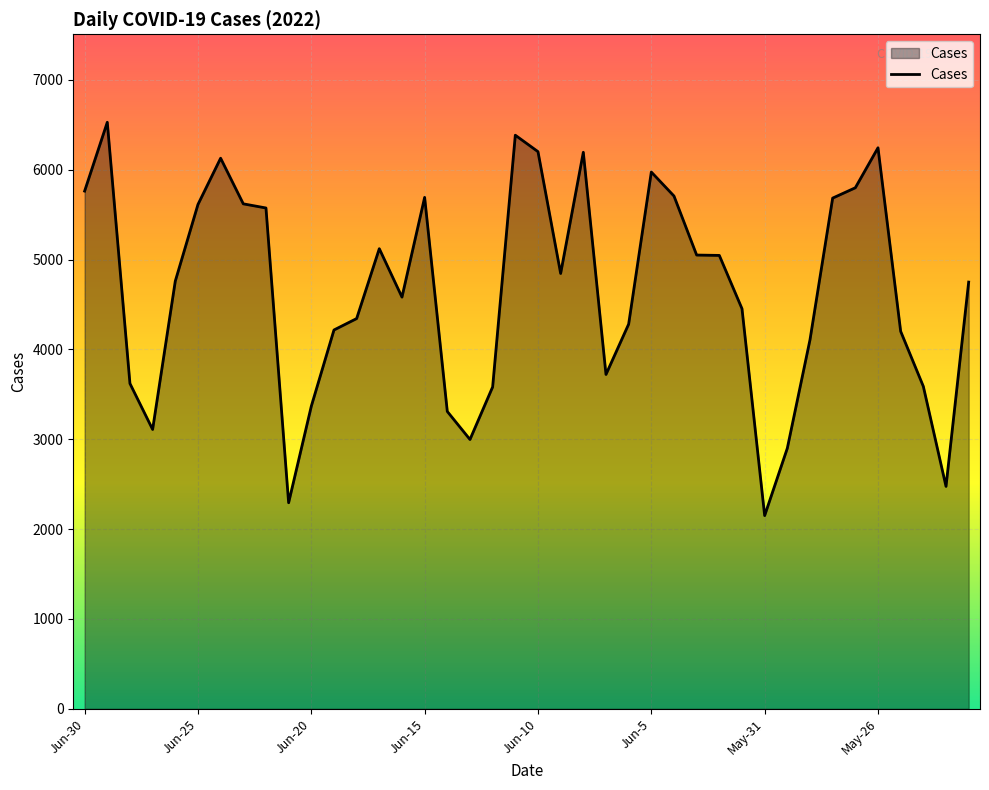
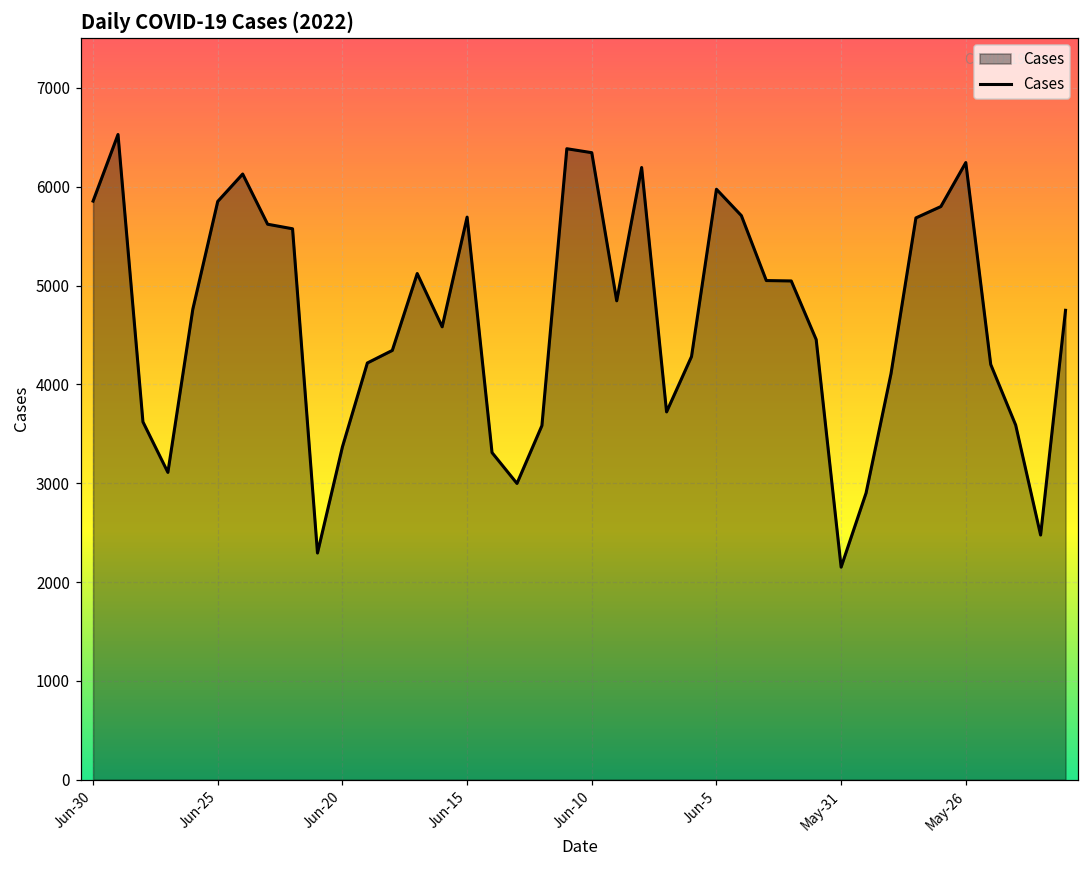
  {
-   "Jun-30": 5800,
-   "Jun-25": 5600,
+   "Jun-30": 5900,
+   "Jun-25": 5900,
    "Jun-20": 3400,
    "Jun-15": 5700,
-   "Jun-10": 6200,
+   "Jun-10": 6300,
    "Jun-5": 6000,
    "May-31": 2200,
    "May-26": 6200
  }
